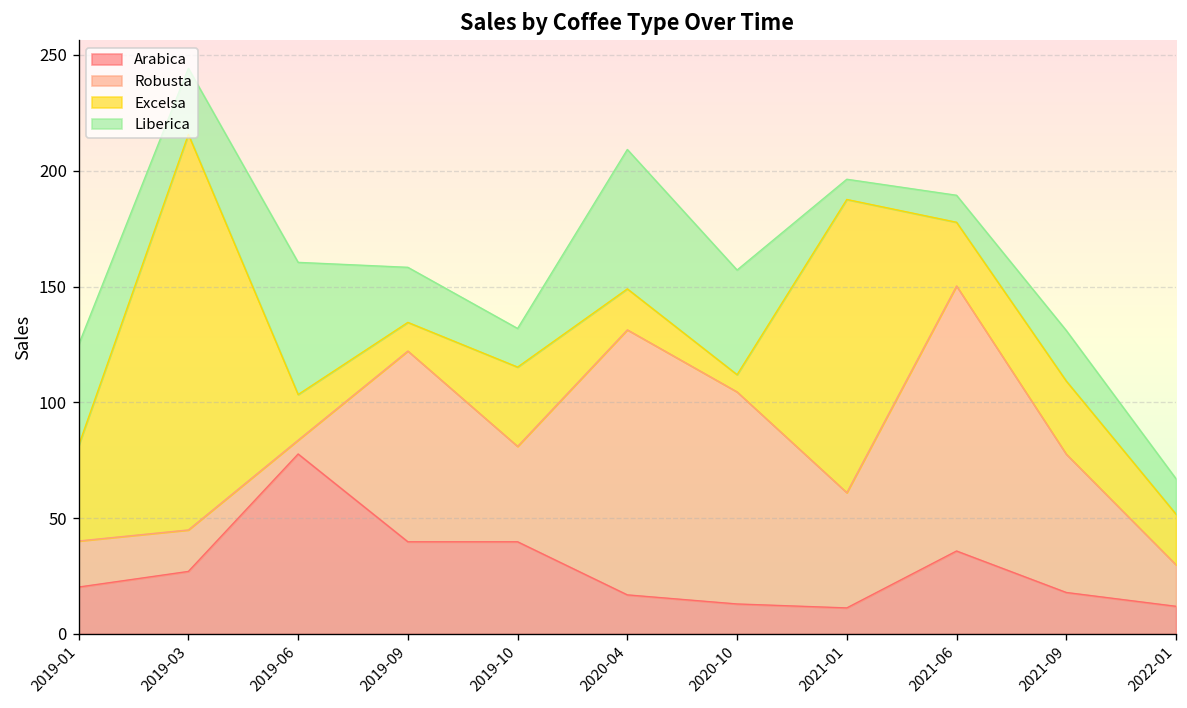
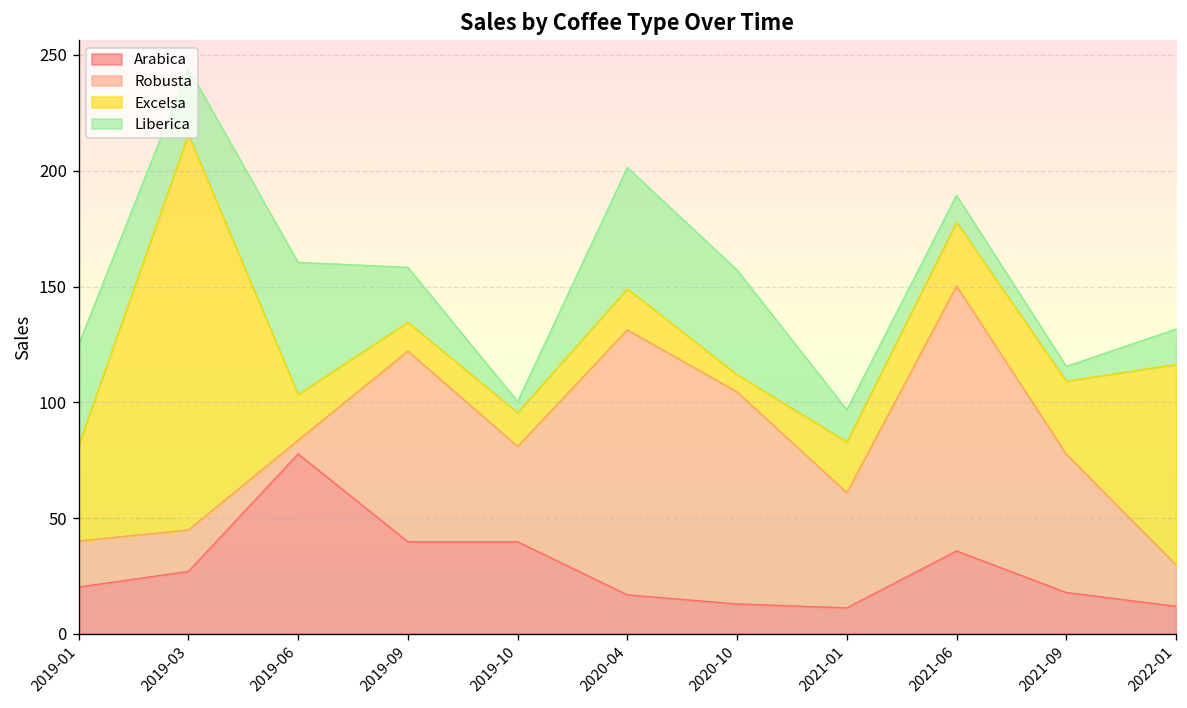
  {
    "Excelsa": {
      "2019-01": 41,
      "2019-06": 20,
      "2019-09": 12,
-     "2019-10": 34,
+     "2019-10": 15,
      "2020-04": 18,
      "2020-10": 7,
-     "2021-01": 127,
+     "2021-01": 22,
      "2021-06": 28,
      "2021-09": 32,
-     "2022-01": 22
+     "2022-01": 87
    },
    "Liberica": {
      "2019-01": 44,
      "2019-06": 57,
      "2019-09": 24,
-     "2019-10": 17,
-     "2020-04": 60,
+     "2019-10": 5,
+     "2020-04": 52,
      "2020-10": 45,
-     "2021-01": 9,
+     "2021-01": 14,
      "2021-06": 12,
-     "2021-09": 22,
+     "2021-09": 6,
      "2022-01": 15
    }
  }
